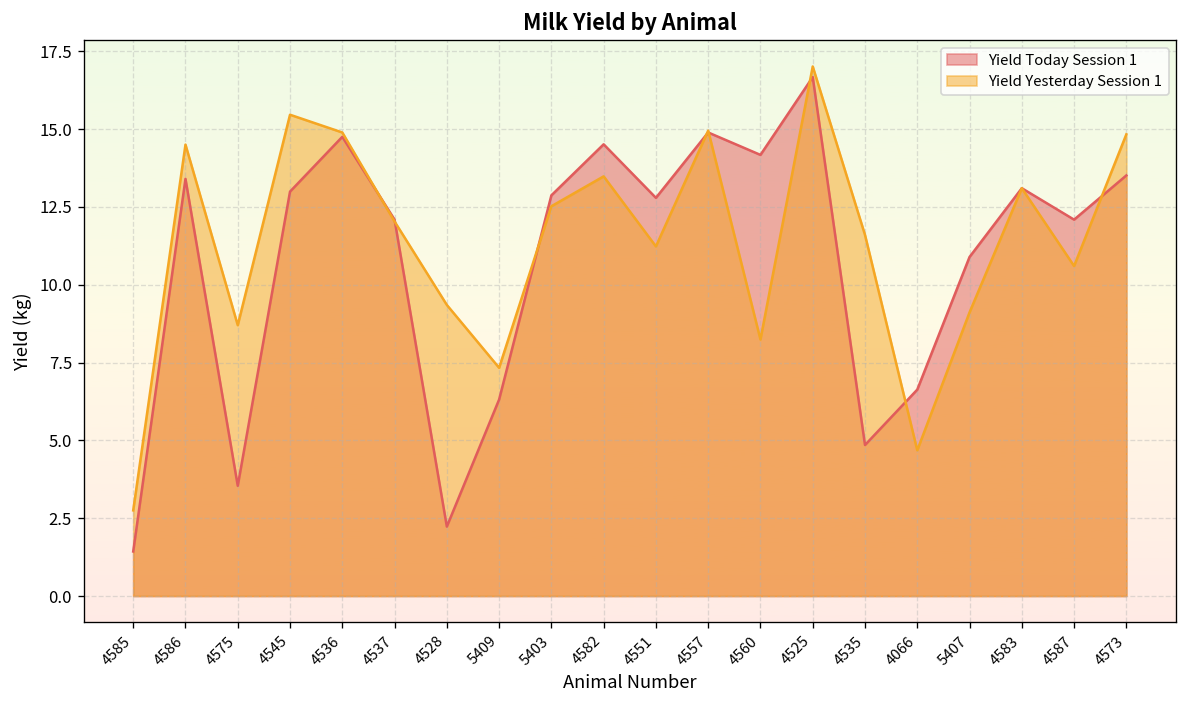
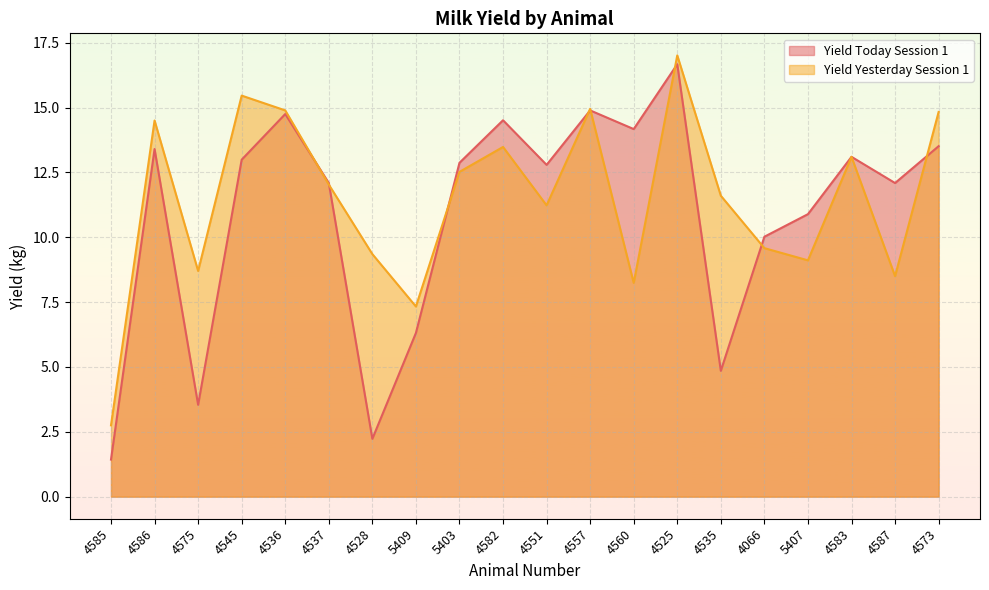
  {
    "Yield Today Session 1": {
      "4585": 1.4,
      "4586": 13.4,
      "4575": 3.5,
      "4545": 13.0,
      "4536": 14.8,
      "4528": 2.2,
      "5409": 6.3,
      "5403": 12.9,
      "4582": 14.5,
      "4551": 12.8,
      "4560": 14.2,
      "4525": 16.7,
      "4535": 4.9,
-     "4066": 6.6,
+     "4066": 10.0,
      "5407": 10.9,
      "4587": 12.1,
      "4573": 13.5
    },
    "Yield Yesterday Session 1": {
      "4585": 2.8,
      "4586": 14.5,
      "4575": 8.7,
      "4545": 15.5,
      "4536": 14.9,
      "4528": 9.4,
      "5409": 7.3,
      "5403": 12.5,
      "4582": 13.5,
      "4551": 11.2,
      "4560": 8.2,
      "4525": 17.0,
      "4535": 11.6,
-     "4066": 4.7,
+     "4066": 9.6,
      "5407": 9.1,
-     "4587": 10.6,
+     "4587": 8.5,
      "4573": 14.8
    }
  }
